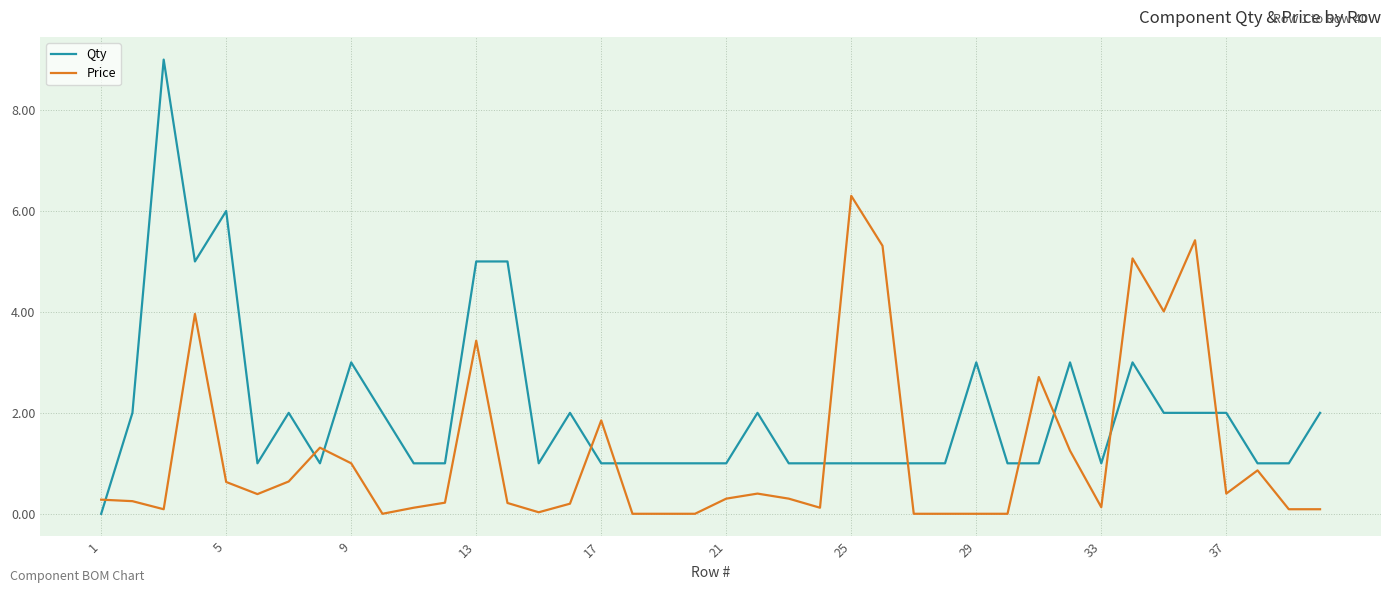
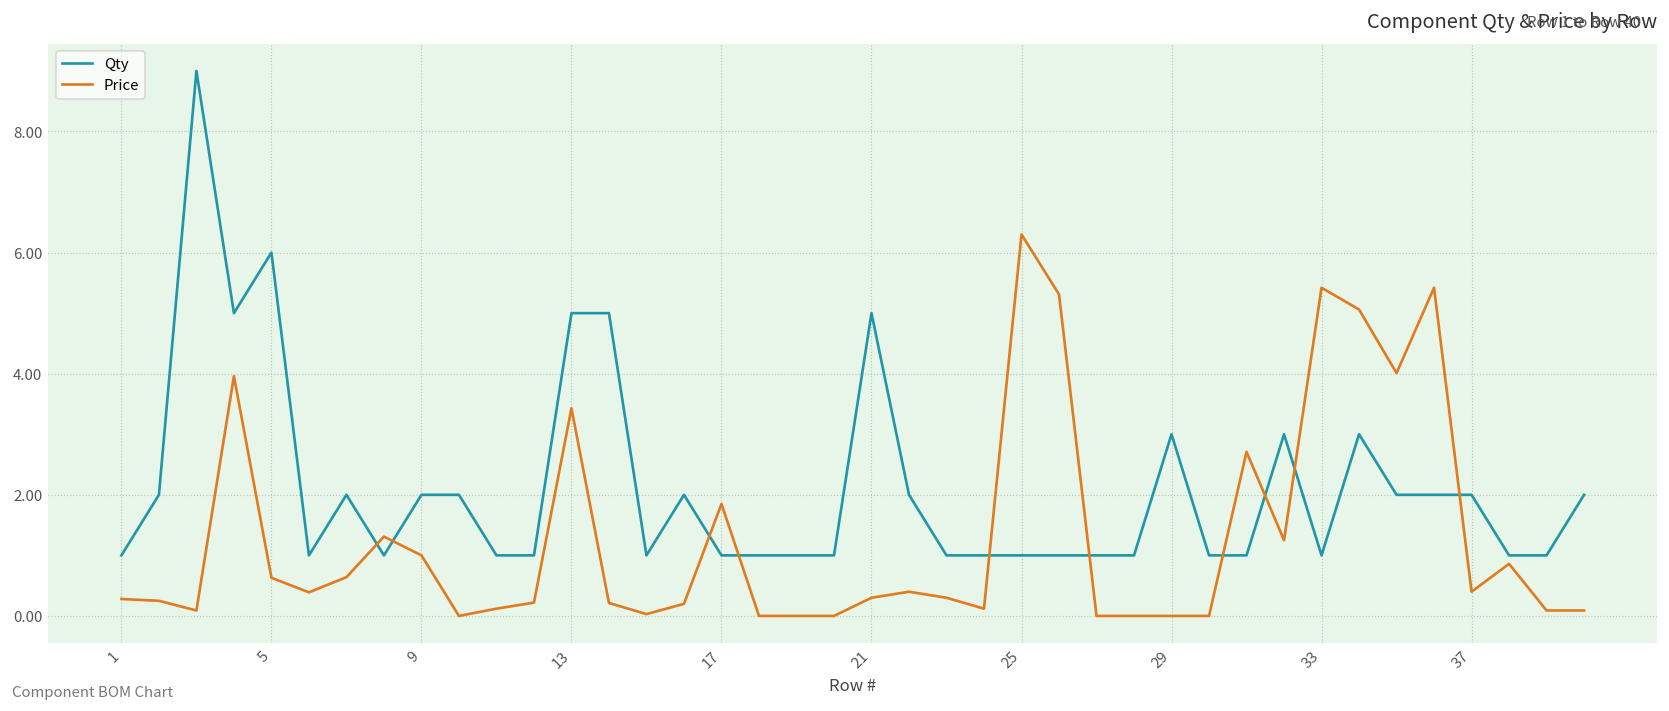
  {
    "Qty": {
-     "1": 0,
+     "1": 1,
      "5": 6,
-     "9": 3,
+     "9": 2,
      "13": 5,
      "17": 1,
-     "21": 1,
+     "21": 5,
      "25": 1,
      "29": 3,
      "33": 1,
      "37": 2
    },
    "Price": {
      "1": 0.3,
      "5": 0.6,
      "9": 1.0,
      "13": 3.4,
      "17": 1.9,
      "21": 0.3,
      "25": 6.3,
      "29": 0.0,
-     "33": 0.1,
+     "33": 5.4,
      "37": 0.4
    }
  }
